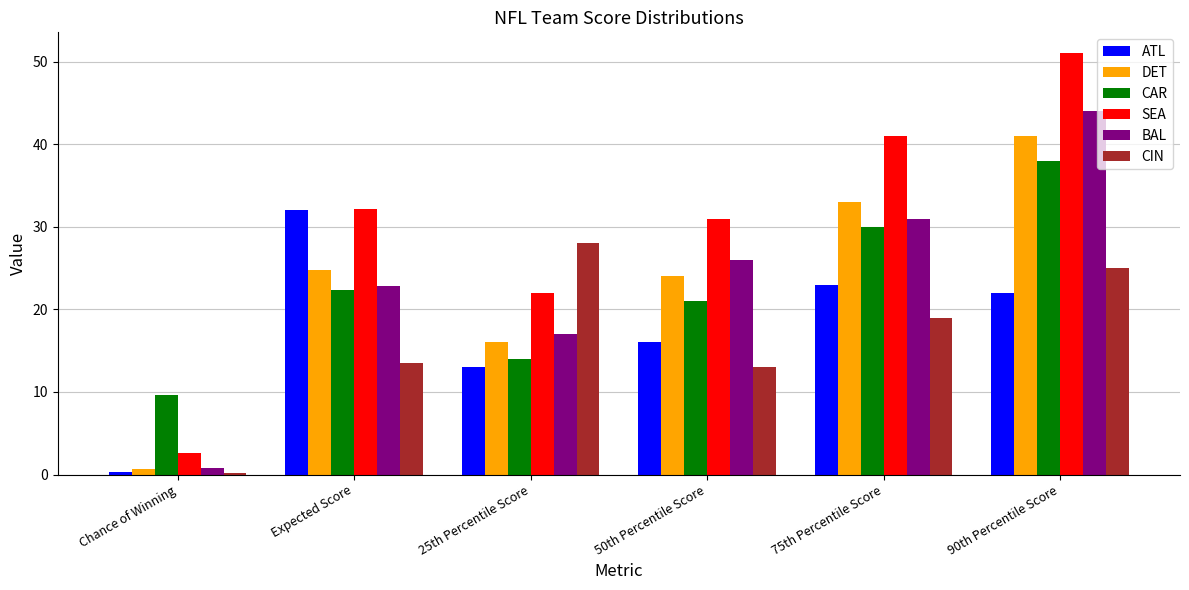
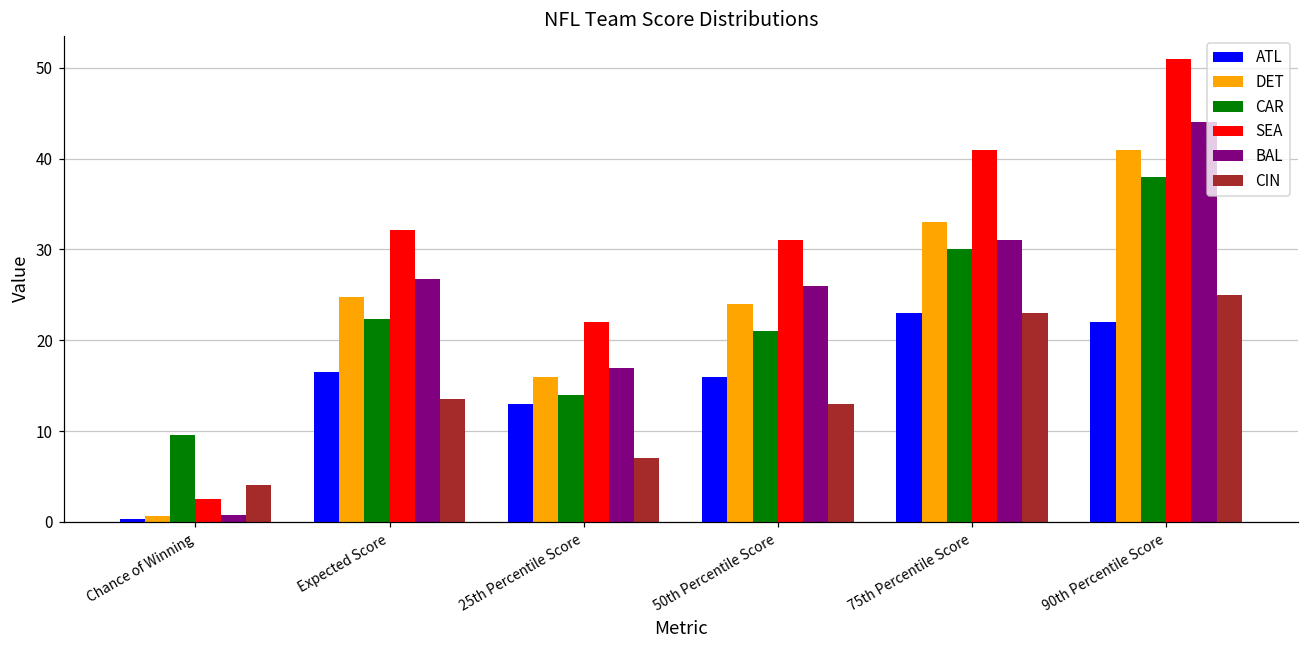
  {
    "ATL": {
      "Chance of Winning": 0,
-     "Expected Score": 32,
+     "Expected Score": 16,
      "25th Percentile Score": 13,
      "50th Percentile Score": 16,
      "75th Percentile Score": 23,
      "90th Percentile Score": 22
    },
    "DET": {
      "Chance of Winning": 1,
      "Expected Score": 25,
      "25th Percentile Score": 16,
      "50th Percentile Score": 24,
      "75th Percentile Score": 33,
      "90th Percentile Score": 41
    },
    "CAR": {
      "Chance of Winning": 10,
      "Expected Score": 22,
      "25th Percentile Score": 14,
      "50th Percentile Score": 21,
      "75th Percentile Score": 30,
      "90th Percentile Score": 38
    },
    "SEA": {
      "Chance of Winning": 3,
      "Expected Score": 32,
      "25th Percentile Score": 22,
      "50th Percentile Score": 31,
      "75th Percentile Score": 41,
      "90th Percentile Score": 51
    },
    "BAL": {
      "Chance of Winning": 1,
-     "Expected Score": 23,
+     "Expected Score": 27,
      "25th Percentile Score": 17,
      "50th Percentile Score": 26,
      "75th Percentile Score": 31,
      "90th Percentile Score": 44
    },
    "CIN": {
-     "Chance of Winning": 0,
+     "Chance of Winning": 4,
      "Expected Score": 14,
-     "25th Percentile Score": 28,
+     "25th Percentile Score": 7,
      "50th Percentile Score": 13,
-     "75th Percentile Score": 19,
+     "75th Percentile Score": 23,
      "90th Percentile Score": 25
    }
  }
